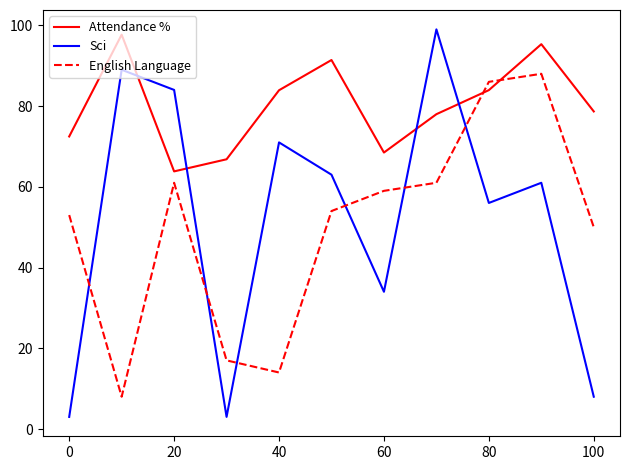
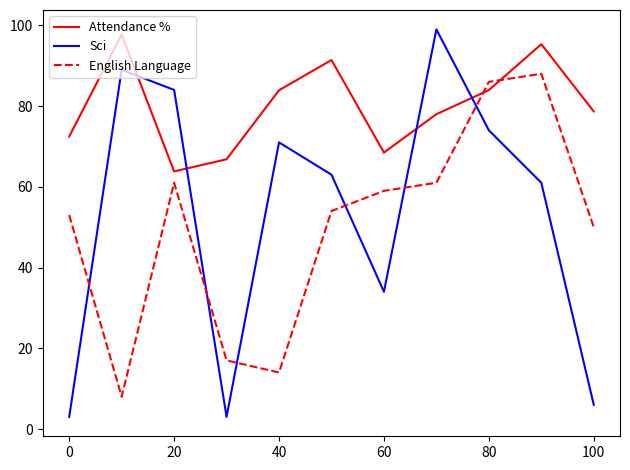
  {
    "Sci": {
      "0": 3,
      "20": 84,
      "40": 71,
      "60": 34,
-     "80": 56,
-     "100": 8
+     "80": 74,
+     "100": 6
    }
  }
